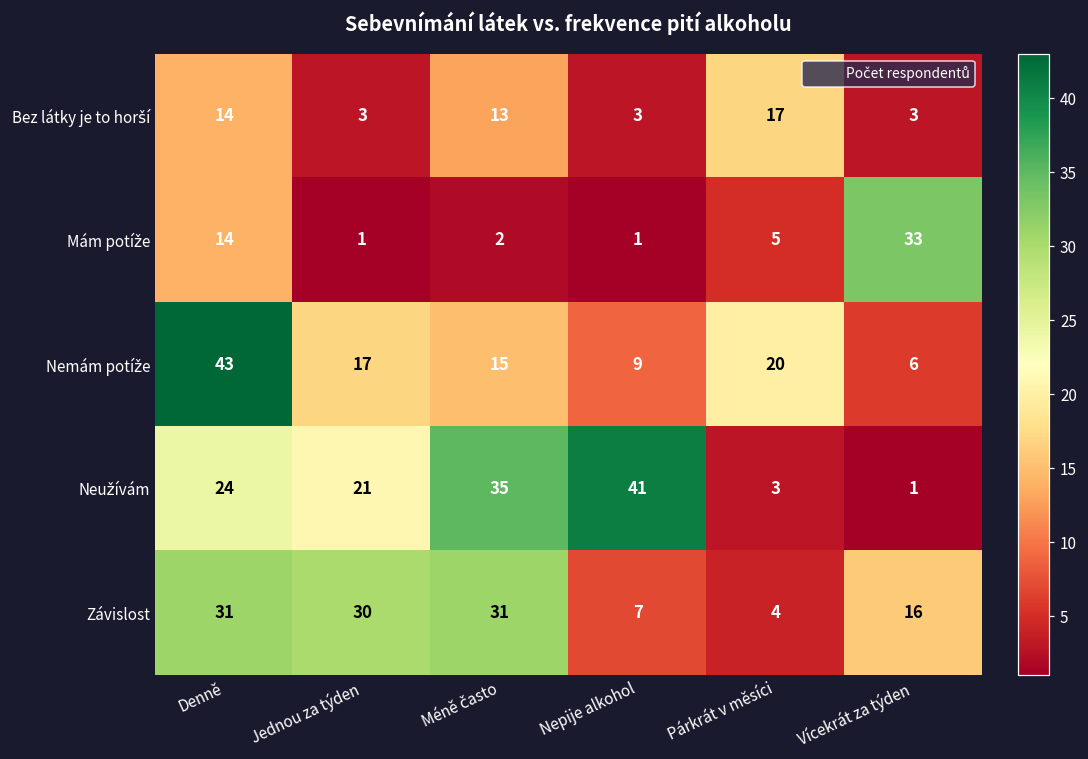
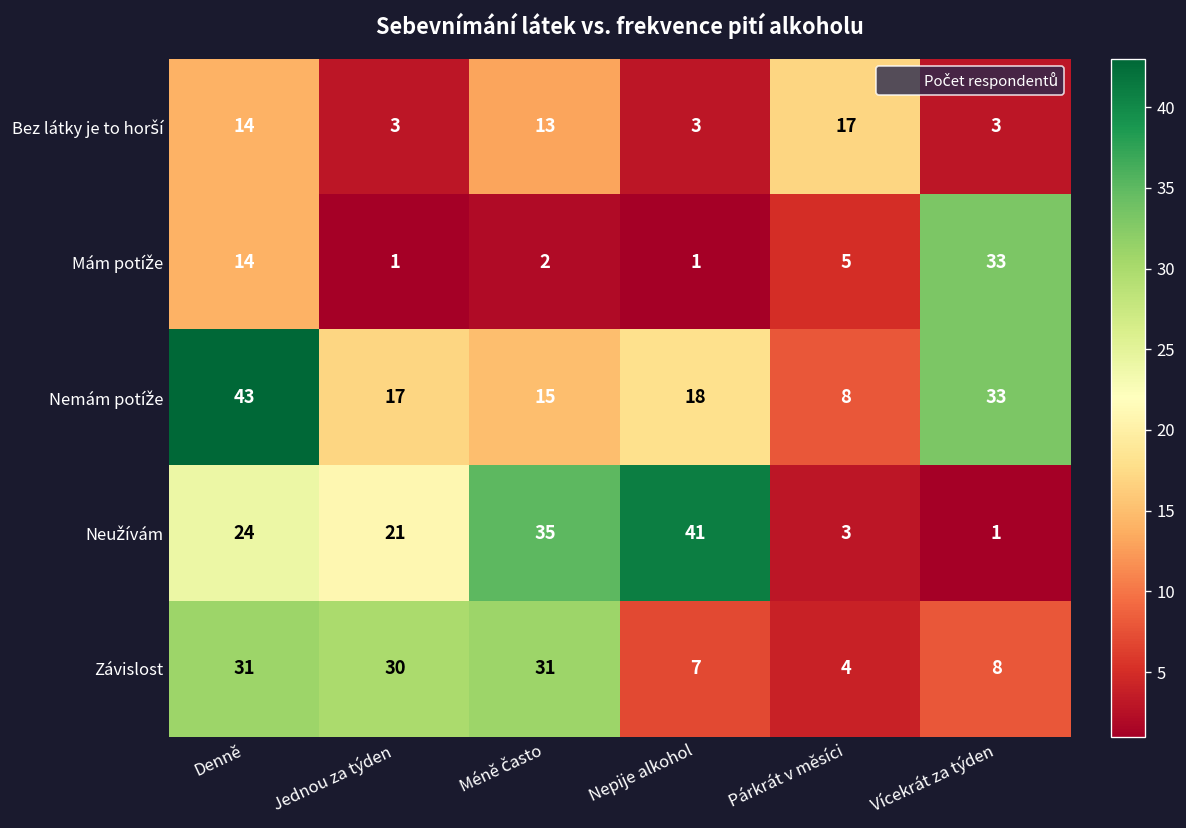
  {
    "Bez látky je to horší": {
      "Denně": 14,
      "Jednou za týden": 3,
      "Méně často": 13,
      "Nepije alkohol": 3,
      "Párkrát v měsíci": 17,
      "Vícekrát za týden": 3
    },
    "Mám potíže": {
      "Denně": 14,
      "Jednou za týden": 1,
      "Méně často": 2,
      "Nepije alkohol": 1,
      "Párkrát v měsíci": 5,
      "Vícekrát za týden": 33
    },
    "Nemám potíže": {
      "Denně": 43,
      "Jednou za týden": 17,
      "Méně často": 15,
-     "Nepije alkohol": 9,
-     "Párkrát v měsíci": 20,
-     "Vícekrát za týden": 6
+     "Nepije alkohol": 18,
+     "Párkrát v měsíci": 8,
+     "Vícekrát za týden": 33
    },
    "Neužívám": {
      "Denně": 24,
      "Jednou za týden": 21,
      "Méně často": 35,
      "Nepije alkohol": 41,
      "Párkrát v měsíci": 3,
      "Vícekrát za týden": 1
    },
    "Závislost": {
      "Denně": 31,
      "Jednou za týden": 30,
      "Méně často": 31,
      "Nepije alkohol": 7,
      "Párkrát v měsíci": 4,
-     "Vícekrát za týden": 16
+     "Vícekrát za týden": 8
    }
  }
